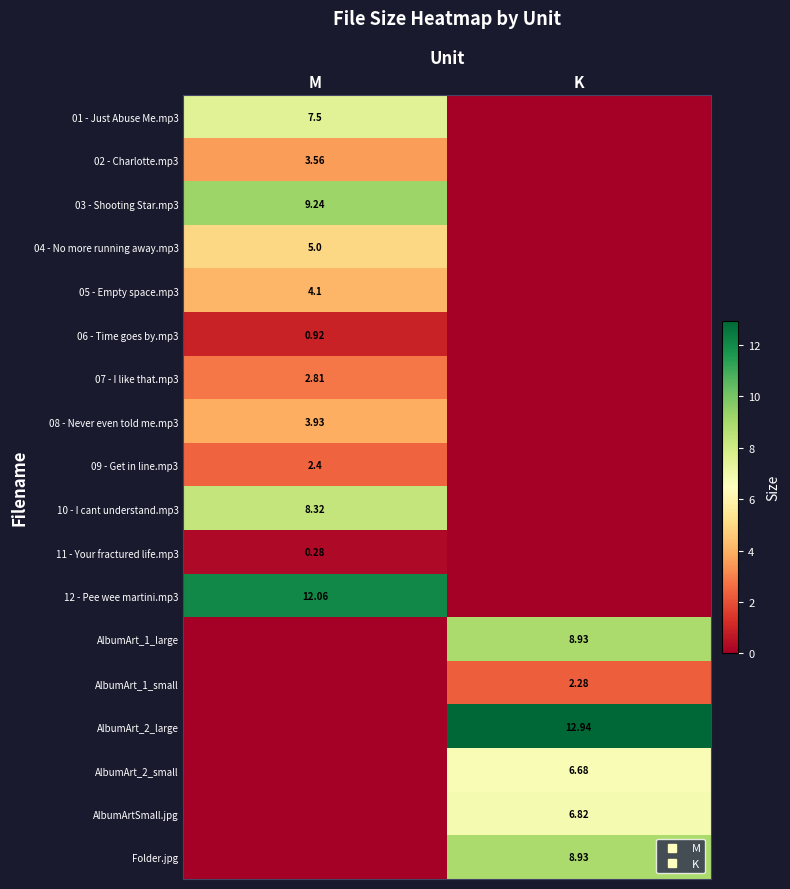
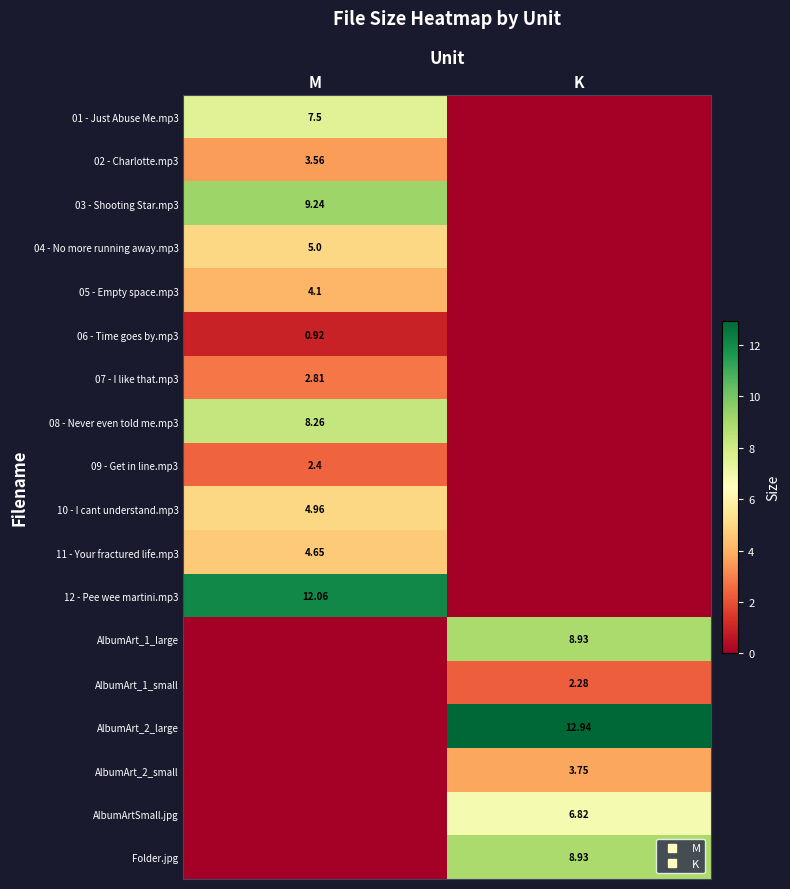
  {
    "01 - Just Abuse Me.mp3": {
      "M": 7.5
    },
    "02 - Charlotte.mp3": {
      "M": 3.56
    },
    "03 - Shooting Star.mp3": {
      "M": 9.24
    },
    "04 - No more running away.mp3": {
      "M": 5.0
    },
    "05 - Empty space.mp3": {
      "M": 4.1
    },
    "06 - Time goes by.mp3": {
      "M": 0.92
    },
    "07 - I like that.mp3": {
      "M": 2.81
    },
    "08 - Never even told me.mp3": {
-     "M": 3.93
+     "M": 8.26
    },
    "09 - Get in line.mp3": {
      "M": 2.4
    },
    "10 - I cant understand.mp3": {
-     "M": 8.32
+     "M": 4.96
    },
    "11 - Your fractured life.mp3": {
-     "M": 0.28
+     "M": 4.65
    },
    "12 - Pee wee martini.mp3": {
      "M": 12.06
    },
    "AlbumArt_1_large": {
      "K": 8.93
    },
    "AlbumArt_1_small": {
      "K": 2.28
    },
    "AlbumArt_2_large": {
      "K": 12.94
    },
    "AlbumArt_2_small": {
-     "K": 6.68
+     "K": 3.75
    },
    "AlbumArtSmall.jpg": {
      "K": 6.82
    },
    "Folder.jpg": {
      "K": 8.93
    }
  }
